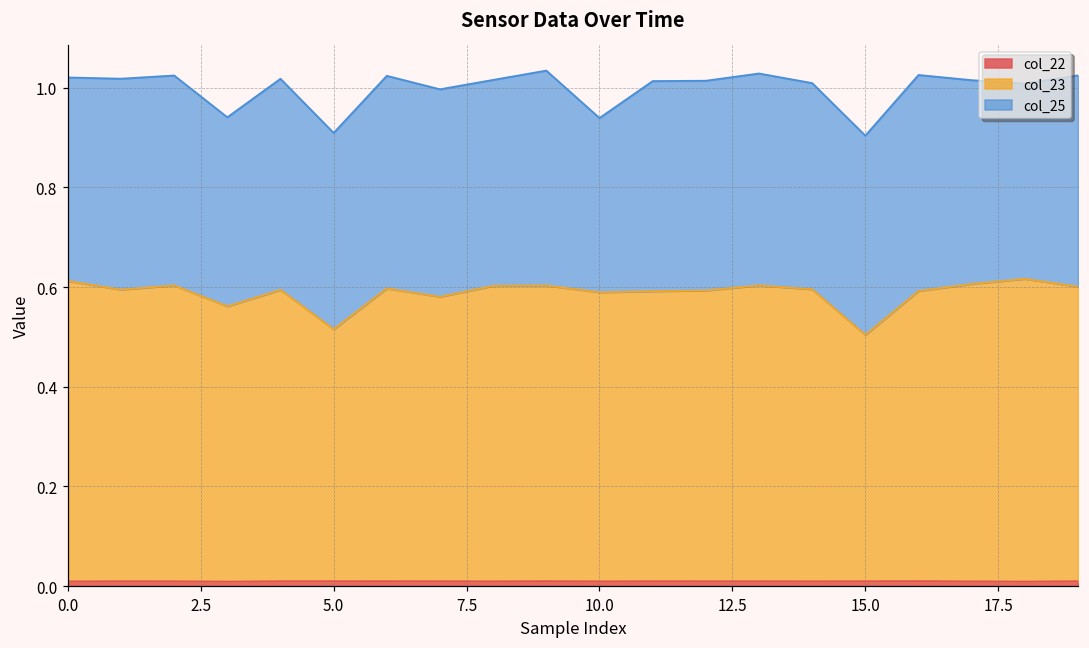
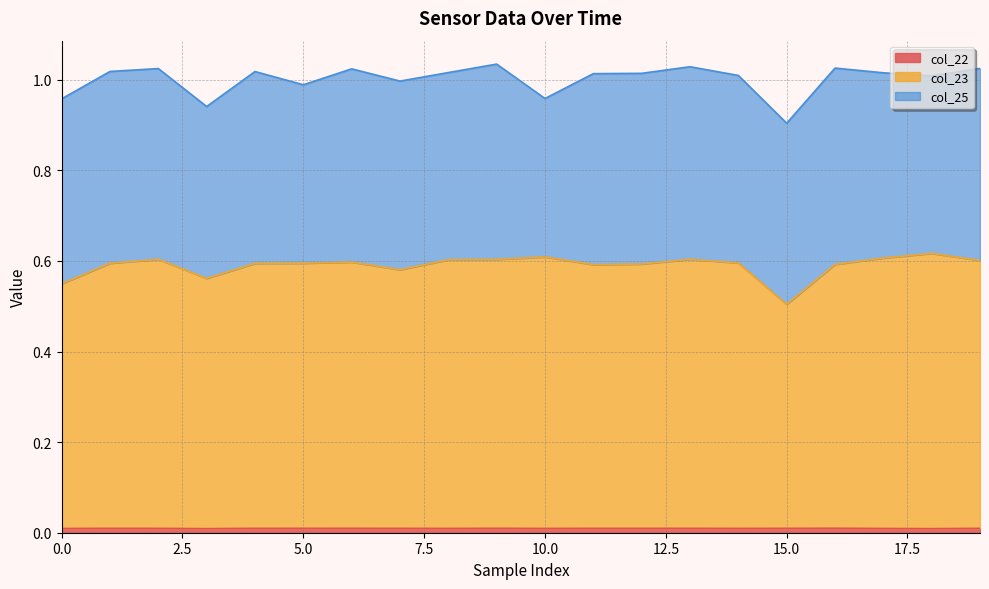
  {
    "col_22": {
      "0.0": 0.01,
      "5.0": 0.01,
      "10.0": 0.01,
      "15.0": 0.01
    },
    "col_23": {
-     "0.0": 0.60,
-     "5.0": 0.51,
-     "10.0": 0.58,
+     "0.0": 0.54,
+     "5.0": 0.59,
+     "10.0": 0.60,
      "15.0": 0.49
    },
    "col_25": {
      "0.0": 0.41,
      "5.0": 0.39,
      "10.0": 0.35,
      "15.0": 0.40
    }
  }
